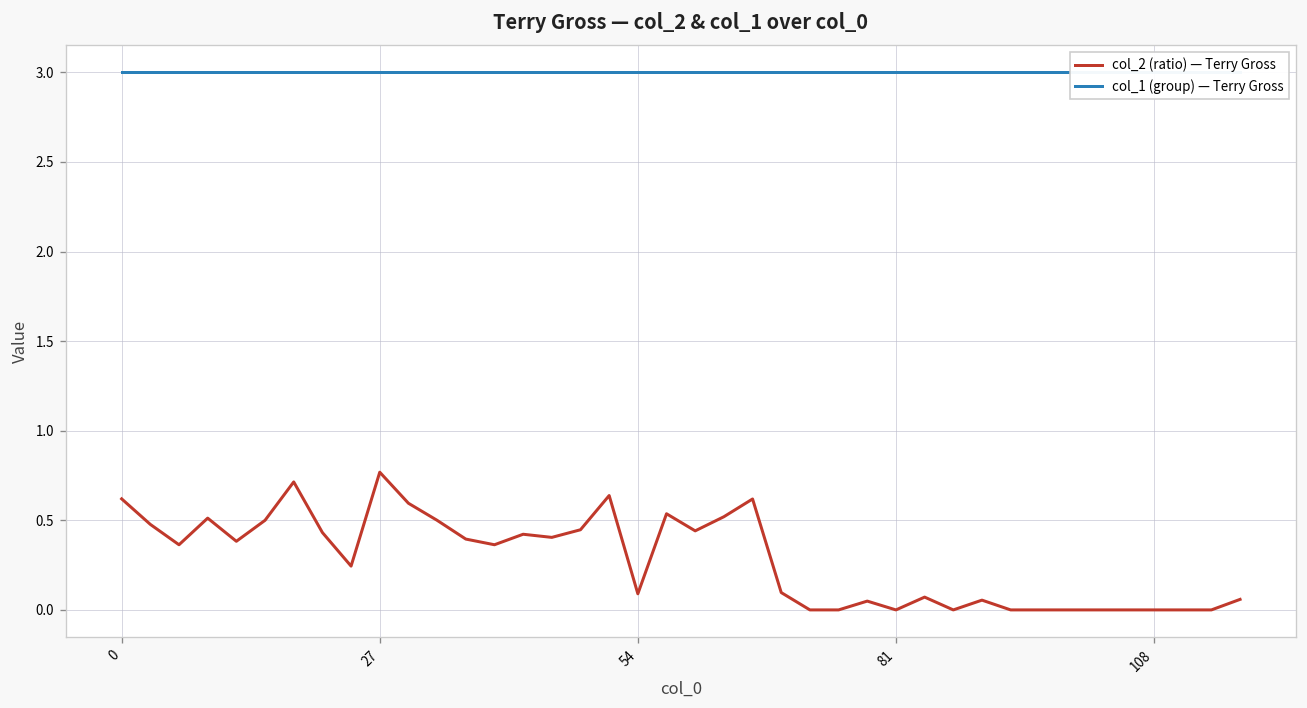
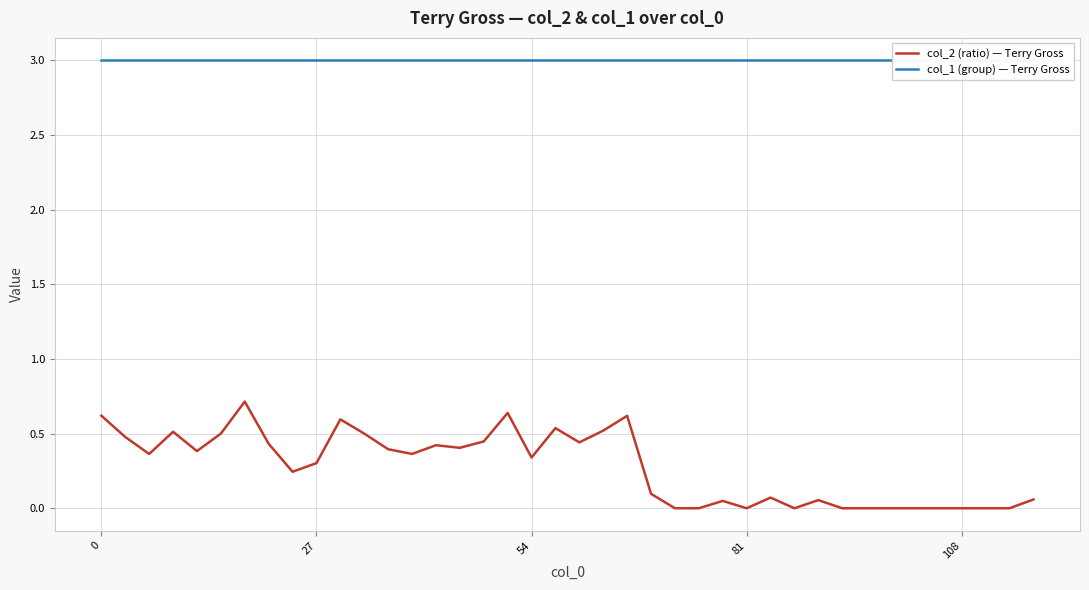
  {
    "col_2 (ratio) — Terry Gross": {
      "0": 0.62,
-     "27": 0.77,
-     "54": 0.09,
+     "27": 0.30,
+     "54": 0.34,
      "81": 0.00,
      "108": 0.00
    },
    "col_1 (group) — Terry Gross": {
      "0": 3.00,
      "27": 3.00,
      "54": 3.00,
      "81": 3.00
    }
  }
